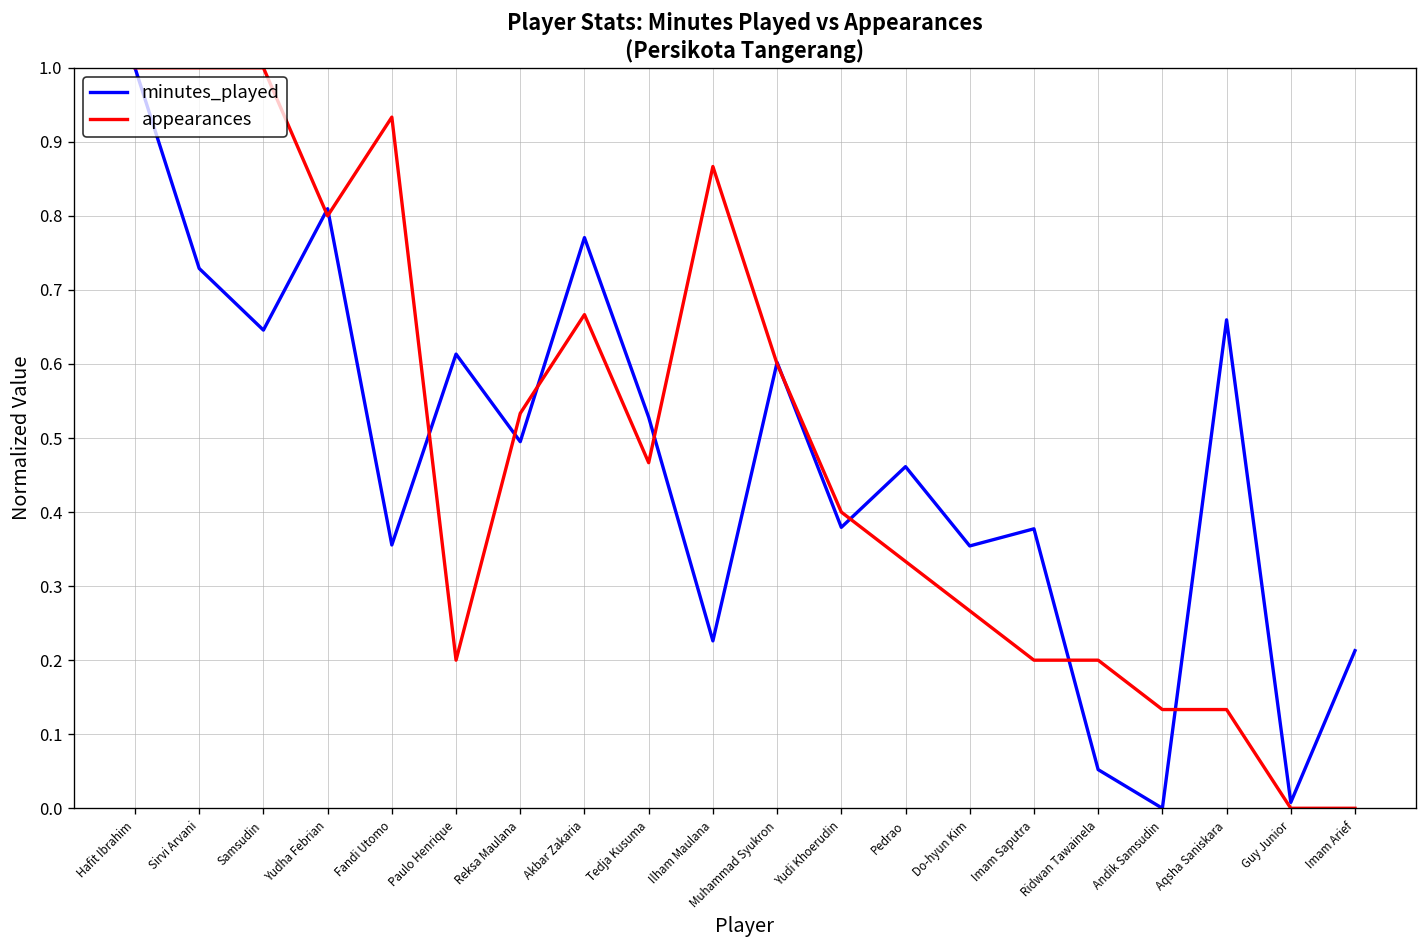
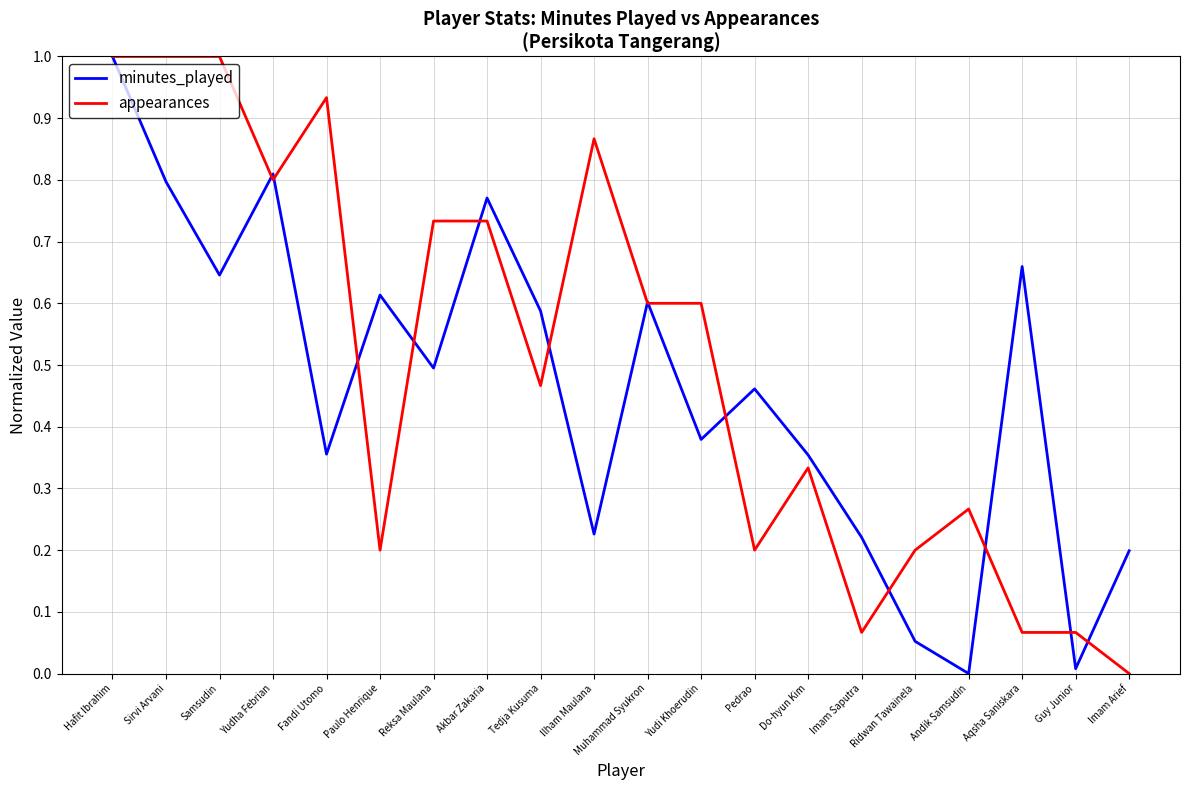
  {
    "minutes_played": {
-     "Sirvi Arvani": 0.73,
+     "Sirvi Arvani": 0.80,
      "Samsudin": 0.65,
      "Yudha Febrian": 0.81,
      "Fandi Utomo": 0.36,
      "Paulo Henrique": 0.61,
      "Reksa Maulana": 0.50,
      "Akbar Zakaria": 0.77,
-     "Tedja Kusuma": 0.53,
+     "Tedja Kusuma": 0.59,
      "Ilham Maulana": 0.23,
      "Yudi Khoerudin": 0.38,
      "Pedrao": 0.46,
      "Do-hyun Kim": 0.35,
-     "Imam Saputra": 0.38,
+     "Imam Saputra": 0.22,
      "Ridwan Tawainela": 0.05,
      "Andik Samsudin": 0.00,
      "Aqsha Saniskara": 0.66,
      "Guy Junior": 0.01,
-     "Imam Arief": 0.21
+     "Imam Arief": 0.20
    },
    "appearances": {
      "Sirvi Arvani": 1.00,
      "Samsudin": 1.00,
      "Yudha Febrian": 0.80,
      "Fandi Utomo": 0.93,
      "Paulo Henrique": 0.20,
-     "Reksa Maulana": 0.53,
-     "Akbar Zakaria": 0.67,
+     "Reksa Maulana": 0.73,
+     "Akbar Zakaria": 0.73,
      "Tedja Kusuma": 0.47,
      "Ilham Maulana": 0.87,
-     "Yudi Khoerudin": 0.40,
-     "Pedrao": 0.33,
-     "Do-hyun Kim": 0.27,
-     "Imam Saputra": 0.20,
+     "Yudi Khoerudin": 0.60,
+     "Pedrao": 0.20,
+     "Do-hyun Kim": 0.33,
+     "Imam Saputra": 0.07,
      "Ridwan Tawainela": 0.20,
-     "Andik Samsudin": 0.13,
-     "Aqsha Saniskara": 0.13,
-     "Guy Junior": 0.00,
+     "Andik Samsudin": 0.27,
+     "Aqsha Saniskara": 0.07,
+     "Guy Junior": 0.07,
      "Imam Arief": 0.00
    }
  }
